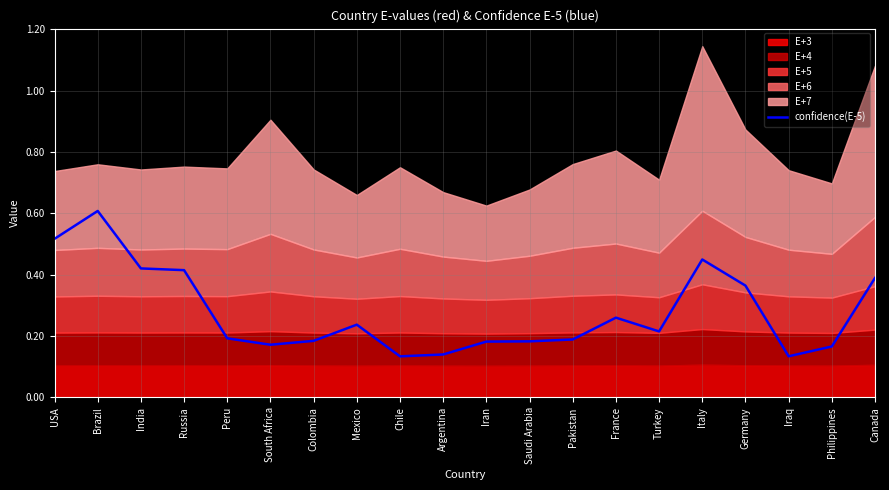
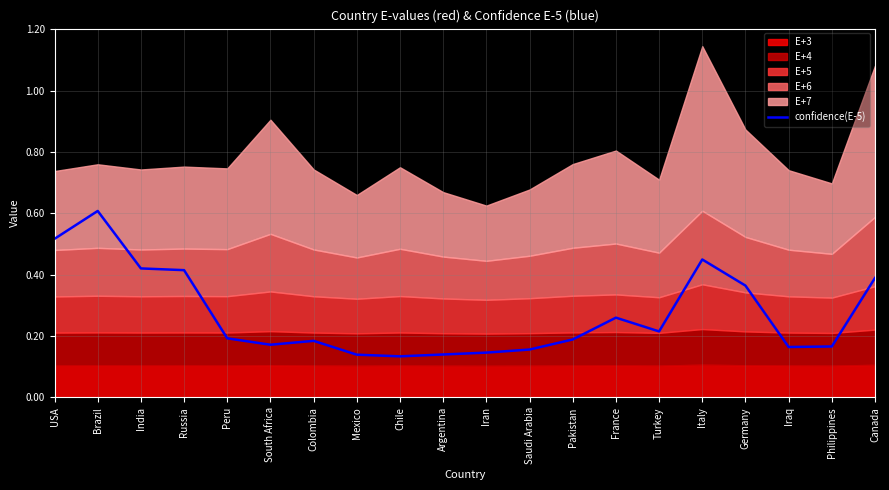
  {
    "confidence(E-5)": {
      "USA": 0.52,
      "Brazil": 0.61,
      "India": 0.42,
      "Russia": 0.42,
      "Peru": 0.19,
      "South Africa": 0.17,
      "Colombia": 0.18,
-     "Mexico": 0.24,
+     "Mexico": 0.14,
      "Chile": 0.13,
      "Argentina": 0.14,
-     "Iran": 0.18,
-     "Saudi Arabia": 0.18,
+     "Iran": 0.15,
+     "Saudi Arabia": 0.16,
      "Pakistan": 0.19,
      "France": 0.26,
      "Italy": 0.45,
      "Germany": 0.36,
-     "Iraq": 0.13,
+     "Iraq": 0.16,
      "Philippines": 0.17,
      "Canada": 0.39
    },
    "E+5": {
      "USA": 0.12,
      "Brazil": 0.12,
      "India": 0.12,
      "Russia": 0.12,
      "Peru": 0.12,
      "South Africa": 0.13,
      "Colombia": 0.12,
      "Mexico": 0.11,
      "Chile": 0.12,
      "Argentina": 0.11,
      "Iran": 0.11,
      "Saudi Arabia": 0.11,
      "Pakistan": 0.12,
      "France": 0.12,
      "Turkey": 0.12,
      "Italy": 0.15,
      "Germany": 0.13,
      "Iraq": 0.12,
      "Philippines": 0.12,
      "Canada": 0.14
    },
    "E+6": {
      "USA": 0.15,
      "Brazil": 0.16,
      "India": 0.15,
      "Russia": 0.15,
      "Peru": 0.15,
      "South Africa": 0.19,
      "Colombia": 0.15,
      "Mexico": 0.13,
      "Chile": 0.15,
      "Argentina": 0.14,
      "Iran": 0.13,
      "Saudi Arabia": 0.14,
      "Pakistan": 0.16,
      "France": 0.17,
      "Turkey": 0.15,
      "Italy": 0.24,
      "Germany": 0.18,
      "Iraq": 0.15,
      "Philippines": 0.14,
      "Canada": 0.23
    },
    "E+7": {
      "USA": 0.26,
      "Brazil": 0.27,
      "India": 0.26,
      "Russia": 0.27,
      "Peru": 0.26,
      "South Africa": 0.37,
      "Colombia": 0.26,
      "Mexico": 0.20,
      "Chile": 0.27,
      "Argentina": 0.21,
      "Iran": 0.18,
      "Saudi Arabia": 0.22,
      "Pakistan": 0.27,
      "France": 0.30,
      "Turkey": 0.24,
      "Italy": 0.54,
      "Germany": 0.35,
      "Iraq": 0.26,
      "Philippines": 0.23,
      "Canada": 0.49
    }
  }
